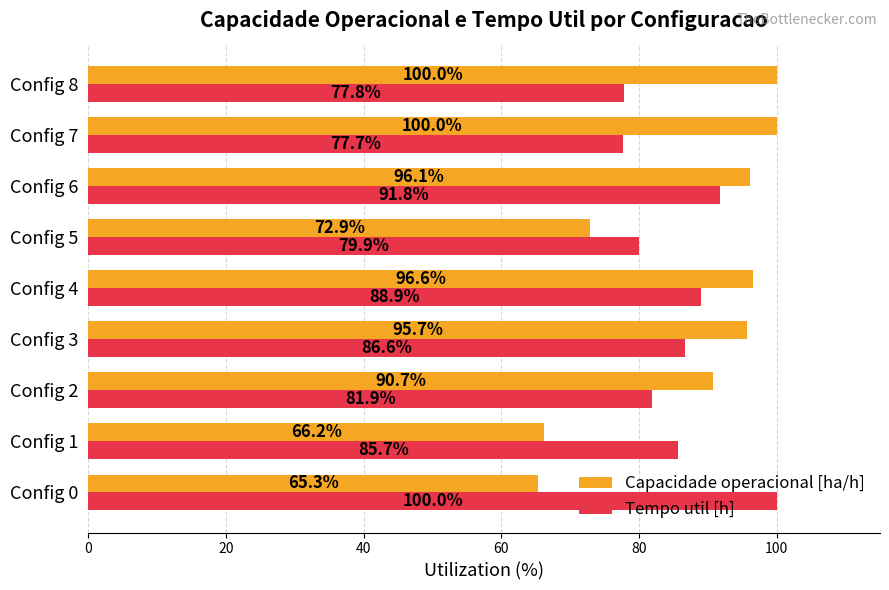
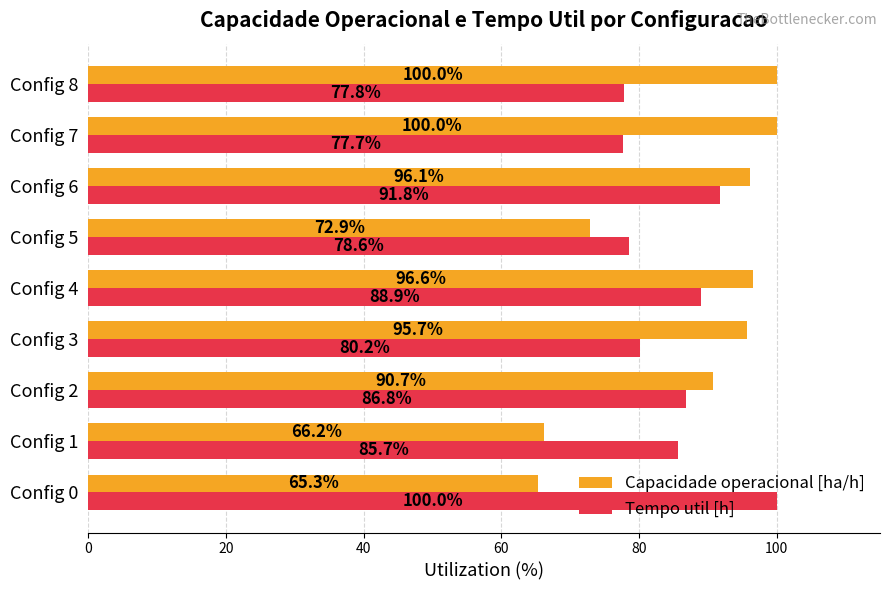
  {
    "Capacidade operacional [ha/h]": {
      "Config 8": "100.0%",
      "Config 7": "100.0%",
      "Config 6": "96.1%",
      "Config 5": "72.9%",
      "Config 4": "96.6%",
      "Config 3": "95.7%",
      "Config 2": "90.7%",
      "Config 1": "66.2%",
      "Config 0": "65.3%"
    },
    "Tempo util [h]": {
      "Config 8": "77.8%",
      "Config 7": "77.7%",
      "Config 6": "91.8%",
-     "Config 5": "79.9%",
+     "Config 5": "78.6%",
      "Config 4": "88.9%",
-     "Config 3": "86.6%",
-     "Config 2": "81.9%",
+     "Config 3": "80.2%",
+     "Config 2": "86.8%",
      "Config 1": "85.7%",
      "Config 0": "100.0%"
    }
  }
